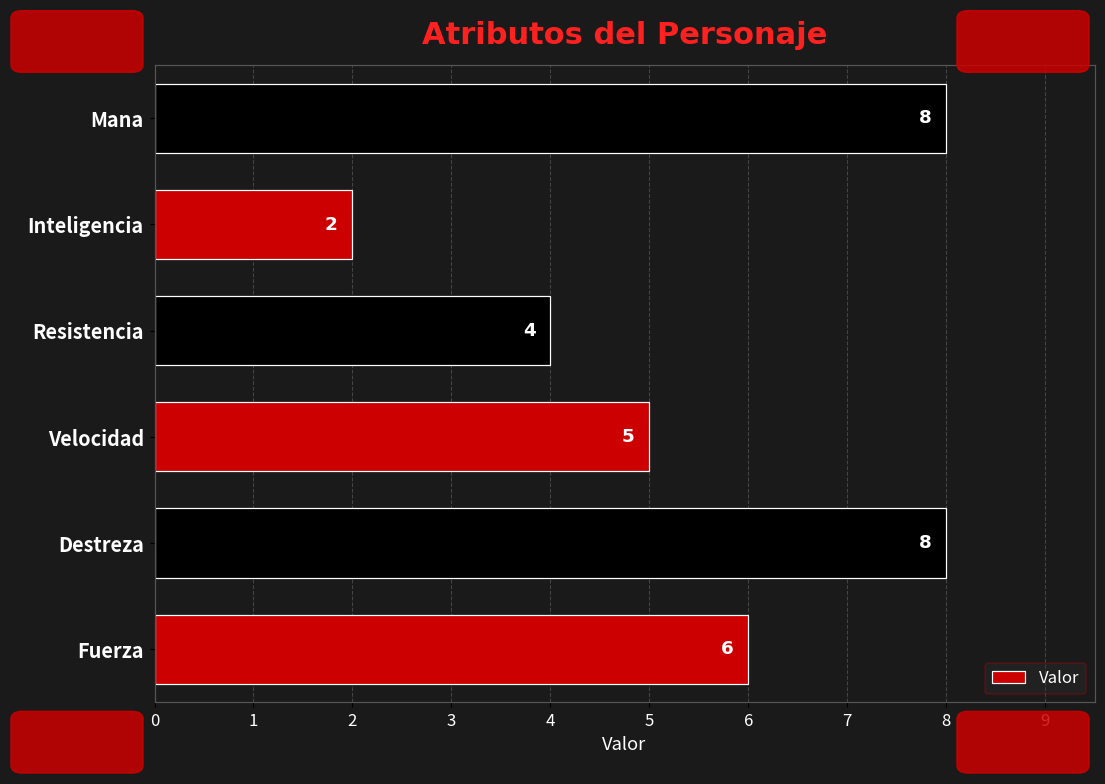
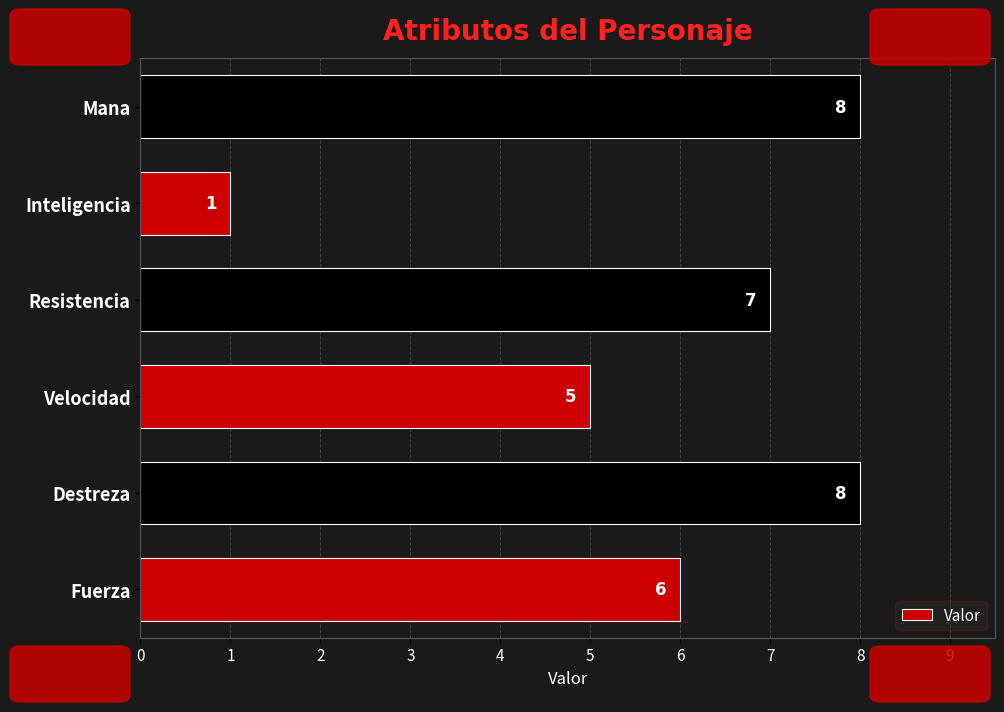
  {
    "Mana": 8,
-   "Inteligencia": 2,
-   "Resistencia": 4,
+   "Inteligencia": 1,
+   "Resistencia": 7,
    "Velocidad": 5,
    "Destreza": 8,
    "Fuerza": 6
  }
